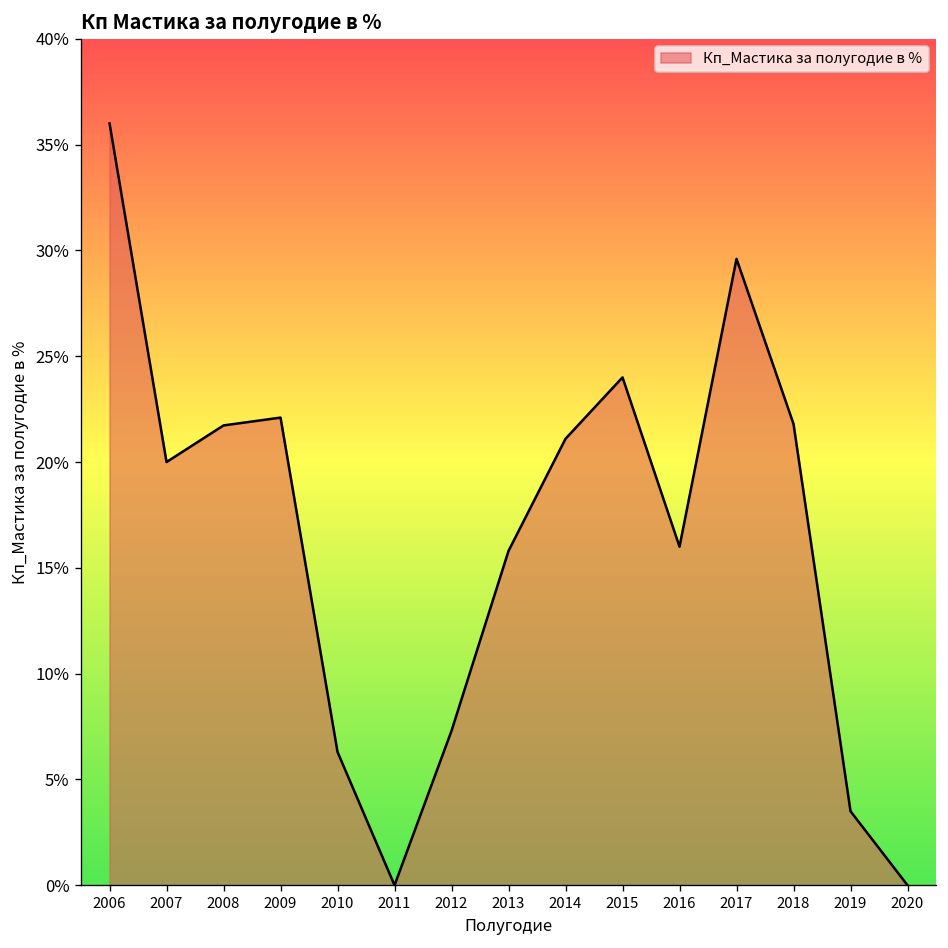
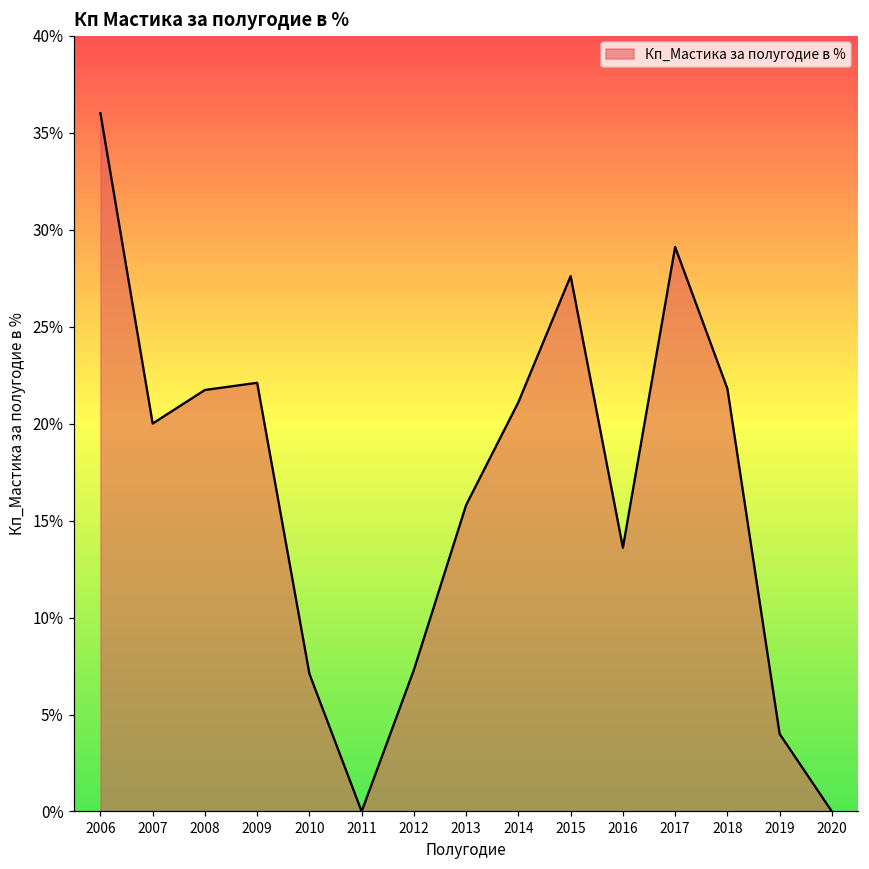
  {
    "2006": "36.0%",
    "2007": "20.0%",
    "2008": "21.7%",
    "2009": "22.1%",
-   "2010": "6.3%",
+   "2010": "7.1%",
    "2011": "0.0%",
    "2012": "7.3%",
    "2013": "15.8%",
    "2014": "21.1%",
-   "2015": "24.0%",
-   "2016": "16.0%",
-   "2017": "29.6%",
+   "2015": "27.6%",
+   "2016": "13.6%",
+   "2017": "29.1%",
    "2018": "21.8%",
-   "2019": "3.5%",
+   "2019": "4.0%",
    "2020": "0.0%"
  }
